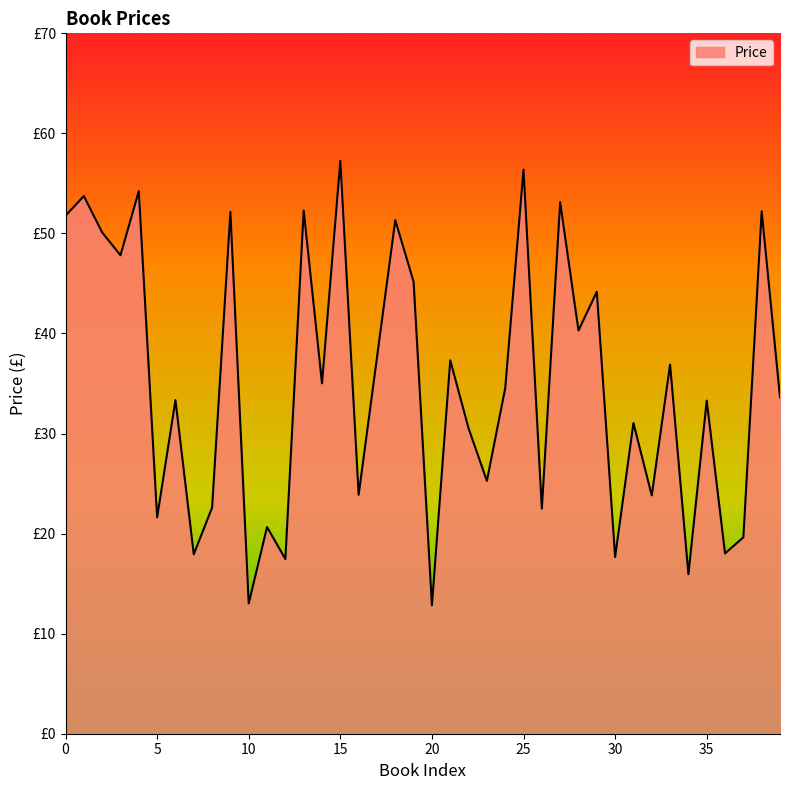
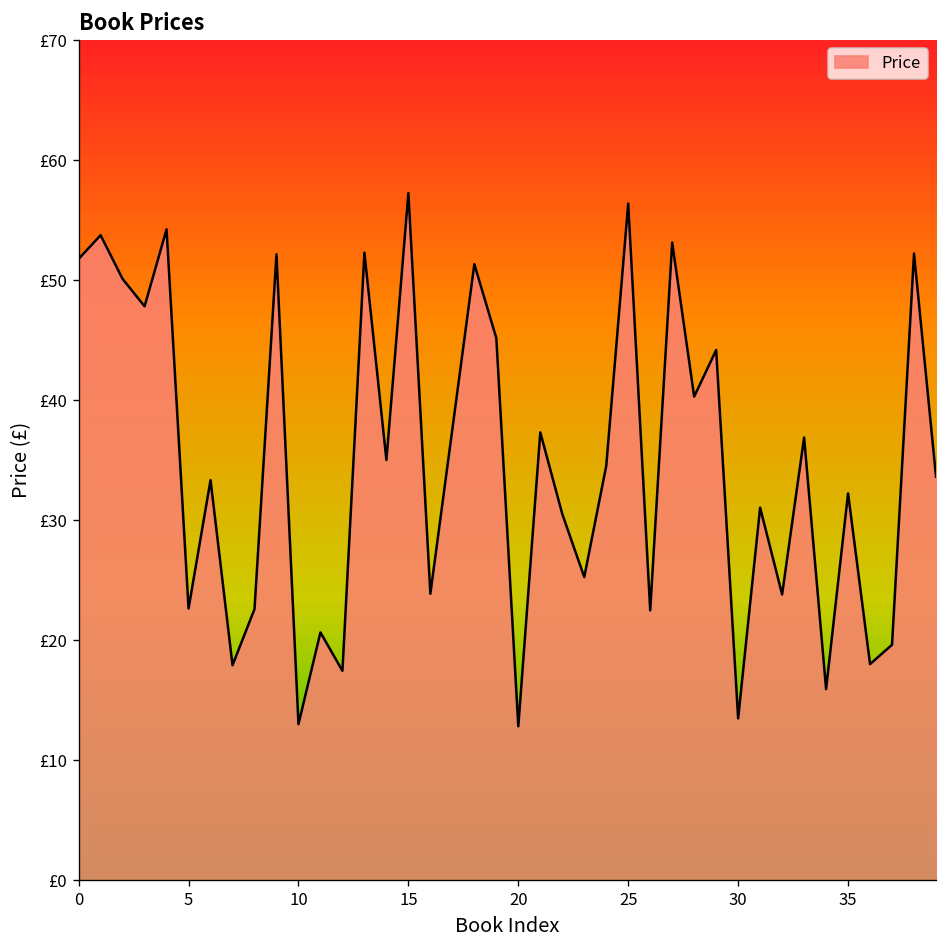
  {
    "0": "£51.8",
-   "5": "£21.6",
+   "5": "£22.7",
    "10": "£13.0",
    "15": "£57.3",
    "20": "£12.8",
    "25": "£56.4",
-   "30": "£17.7",
-   "35": "£33.3"
+   "30": "£13.5",
+   "35": "£32.2"
  }
